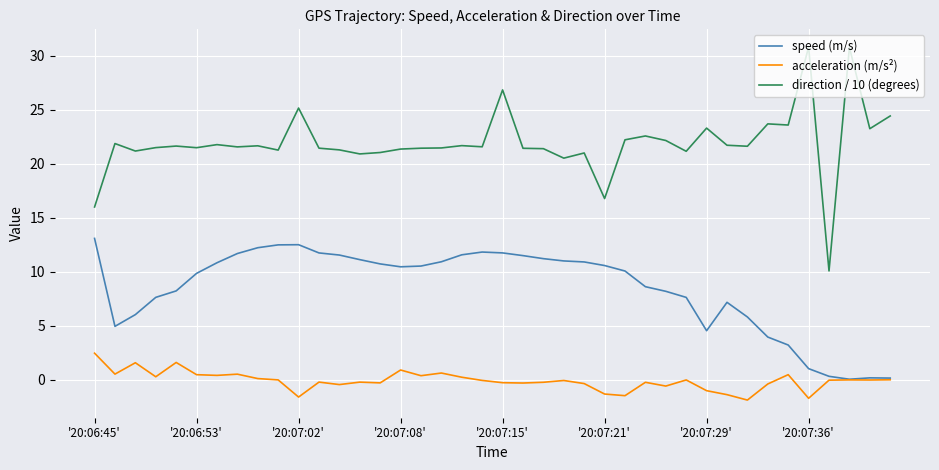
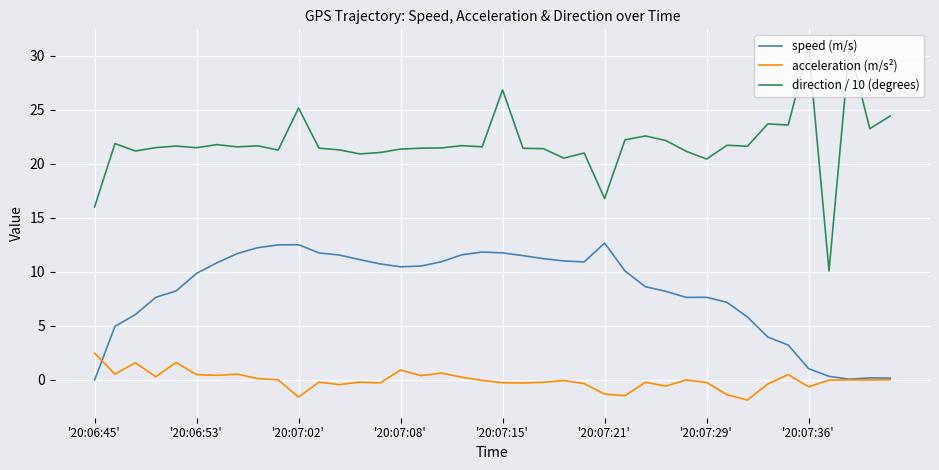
  {
    "speed (m/s)": {
-     "'20:06:45'": 13.1,
+     "'20:06:45'": 0.0,
      "'20:06:53'": 9.9,
      "'20:07:02'": 12.5,
      "'20:07:08'": 10.5,
      "'20:07:15'": 11.8,
-     "'20:07:21'": 10.6,
-     "'20:07:29'": 4.6,
+     "'20:07:21'": 12.7,
+     "'20:07:29'": 7.7,
      "'20:07:36'": 1.1
    },
    "acceleration (m/s²)": {
      "'20:06:45'": 2.5,
      "'20:06:53'": 0.5,
      "'20:07:02'": -1.6,
      "'20:07:08'": 0.9,
      "'20:07:15'": -0.3,
      "'20:07:21'": -1.3,
-     "'20:07:29'": -1.0,
-     "'20:07:36'": -1.7
+     "'20:07:29'": -0.2,
+     "'20:07:36'": -0.6
    },
    "direction / 10 (degrees)": {
      "'20:06:45'": 16.0,
      "'20:06:53'": 21.5,
      "'20:07:02'": 25.2,
      "'20:07:08'": 21.4,
      "'20:07:15'": 26.8,
      "'20:07:21'": 16.8,
-     "'20:07:29'": 23.3
+     "'20:07:29'": 20.4
    }
  }
